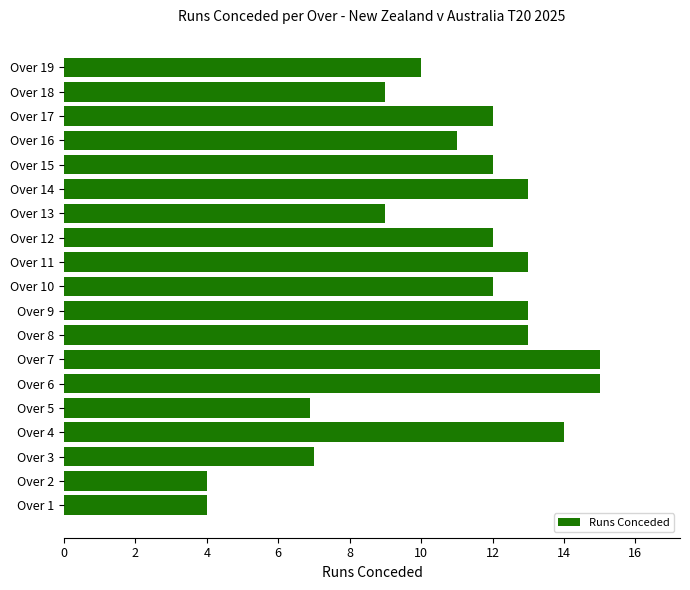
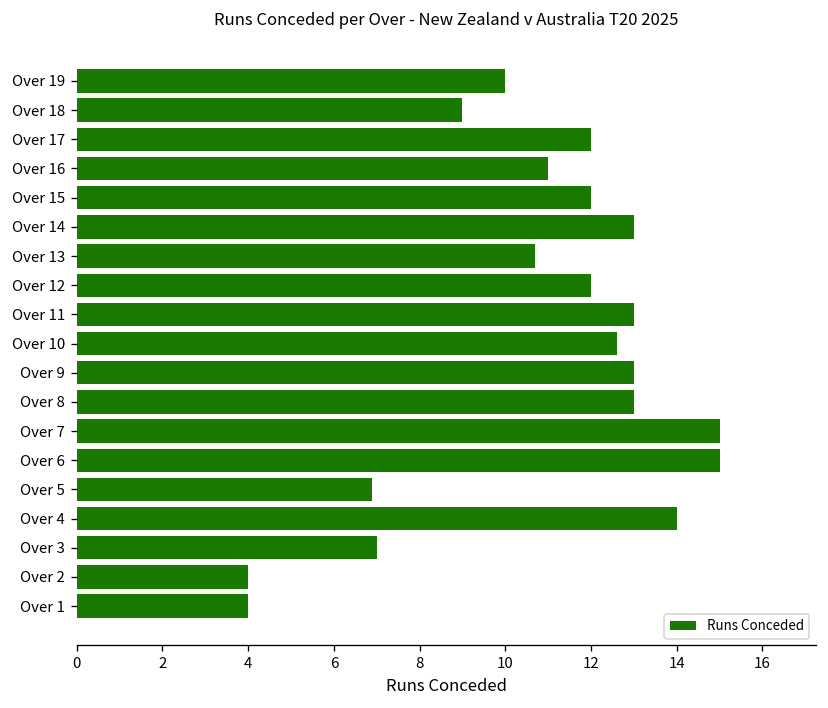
  {
    "Over 19": 10.0,
    "Over 18": 9.0,
    "Over 17": 12.0,
    "Over 16": 11.0,
    "Over 15": 12.0,
    "Over 14": 13.0,
-   "Over 13": 9.0,
+   "Over 13": 10.7,
    "Over 12": 12.0,
    "Over 11": 13.0,
-   "Over 10": 12.0,
+   "Over 10": 12.6,
    "Over 9": 13.0,
    "Over 8": 13.0,
    "Over 7": 15.0,
    "Over 6": 15.0,
    "Over 5": 6.9,
    "Over 4": 14.0,
    "Over 3": 7.0,
    "Over 2": 4.0,
    "Over 1": 4.0
  }
